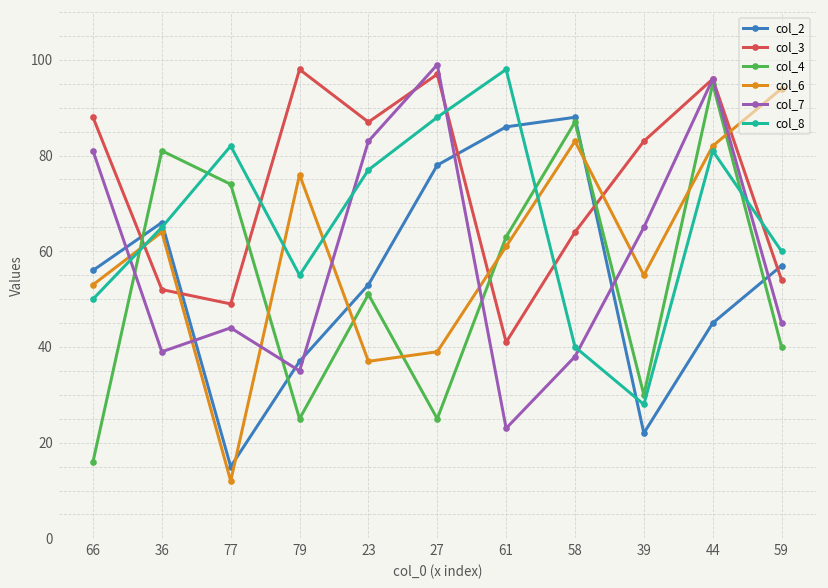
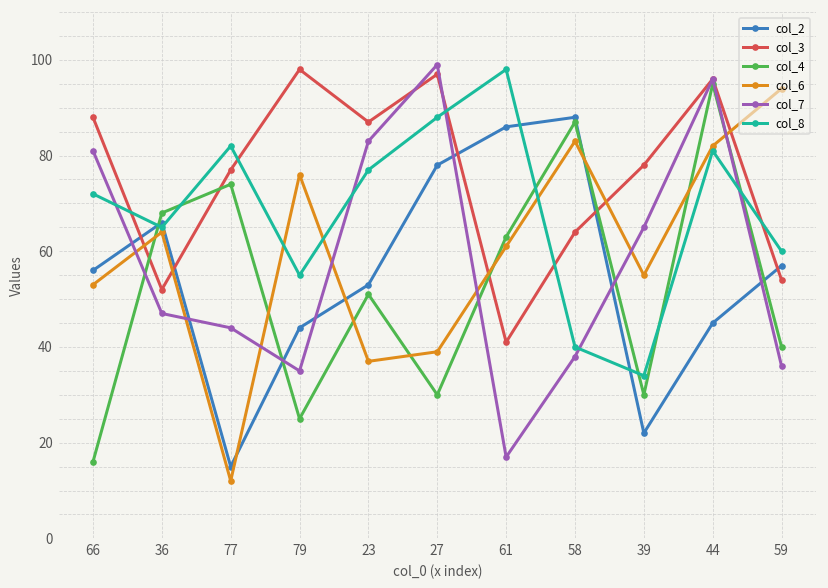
  {
    "col_2": {
      "66": 56,
      "36": 66,
      "77": 15,
-     "79": 37,
+     "79": 44,
      "23": 53,
      "27": 78,
      "61": 86,
      "58": 88,
      "39": 22,
      "44": 45,
      "59": 57
    },
    "col_3": {
      "66": 88,
      "36": 52,
-     "77": 49,
+     "77": 77,
      "79": 98,
      "23": 87,
      "27": 97,
      "61": 41,
      "58": 64,
-     "39": 83,
+     "39": 78,
      "59": 54
    },
    "col_4": {
      "66": 16,
-     "36": 81,
+     "36": 68,
      "77": 74,
      "79": 25,
      "23": 51,
-     "27": 25,
+     "27": 30,
      "61": 63,
      "58": 87,
      "39": 30,
      "44": 95,
      "59": 40
    },
    "col_6": {
      "66": 53,
      "36": 64,
      "77": 12,
      "79": 76,
      "23": 37,
      "27": 39,
      "61": 61,
      "58": 83,
      "39": 55,
      "44": 82
    },
    "col_7": {
      "66": 81,
-     "36": 39,
+     "36": 47,
      "77": 44,
      "79": 35,
      "23": 83,
      "27": 99,
-     "61": 23,
+     "61": 17,
      "58": 38,
      "39": 65,
-     "59": 45
+     "59": 36
    },
    "col_8": {
-     "66": 50,
+     "66": 72,
      "36": 65,
      "77": 82,
      "79": 55,
      "23": 77,
      "27": 88,
      "61": 98,
      "58": 40,
-     "39": 28,
+     "39": 34,
      "44": 81,
      "59": 60
    }
  }
